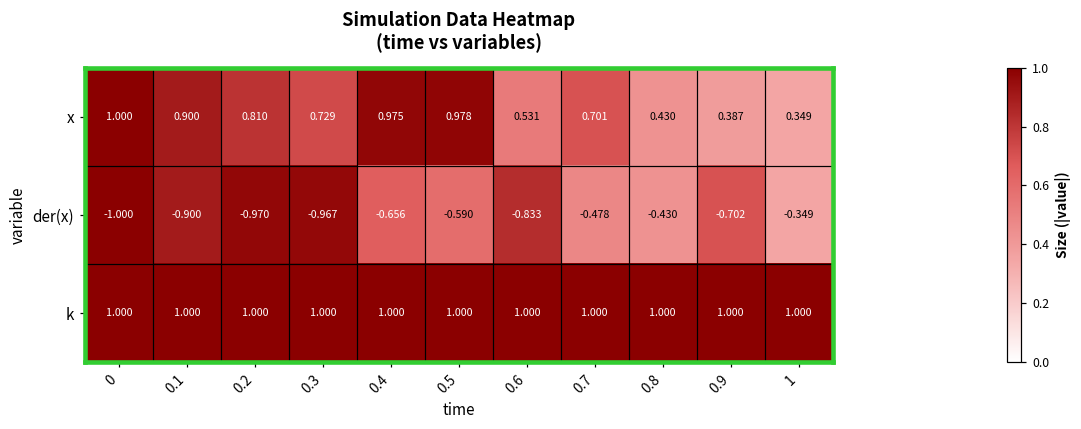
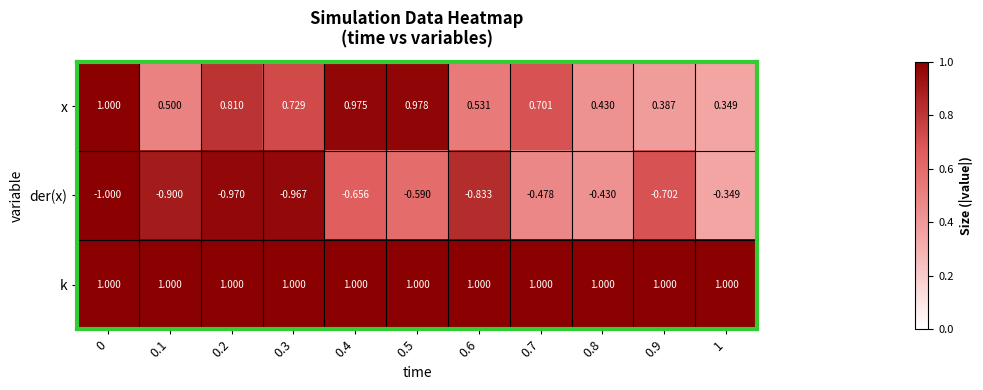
  {
    "x": {
      "0": 1.000,
-     "0.1": 0.900,
+     "0.1": 0.500,
      "0.2": 0.810,
      "0.3": 0.729,
      "0.4": 0.975,
      "0.5": 0.978,
      "0.6": 0.531,
      "0.7": 0.701,
      "0.8": 0.430,
      "0.9": 0.387,
      "1": 0.349
    },
    "der(x)": {
      "0": -1.000,
      "0.1": -0.900,
      "0.2": -0.970,
      "0.3": -0.967,
      "0.4": -0.656,
      "0.5": -0.590,
      "0.6": -0.833,
      "0.7": -0.478,
      "0.8": -0.430,
      "0.9": -0.702,
      "1": -0.349
    },
    "k": {
      "0": 1.000,
      "0.1": 1.000,
      "0.2": 1.000,
      "0.3": 1.000,
      "0.4": 1.000,
      "0.5": 1.000,
      "0.6": 1.000,
      "0.7": 1.000,
      "0.8": 1.000,
      "0.9": 1.000,
      "1": 1.000
    }
  }
